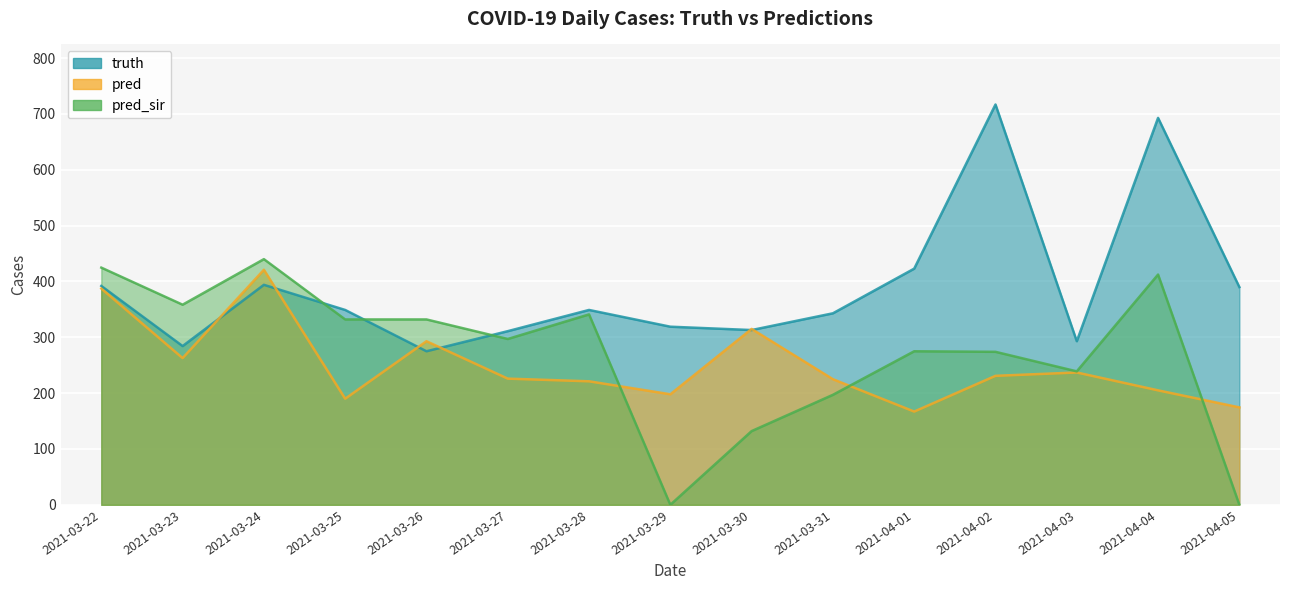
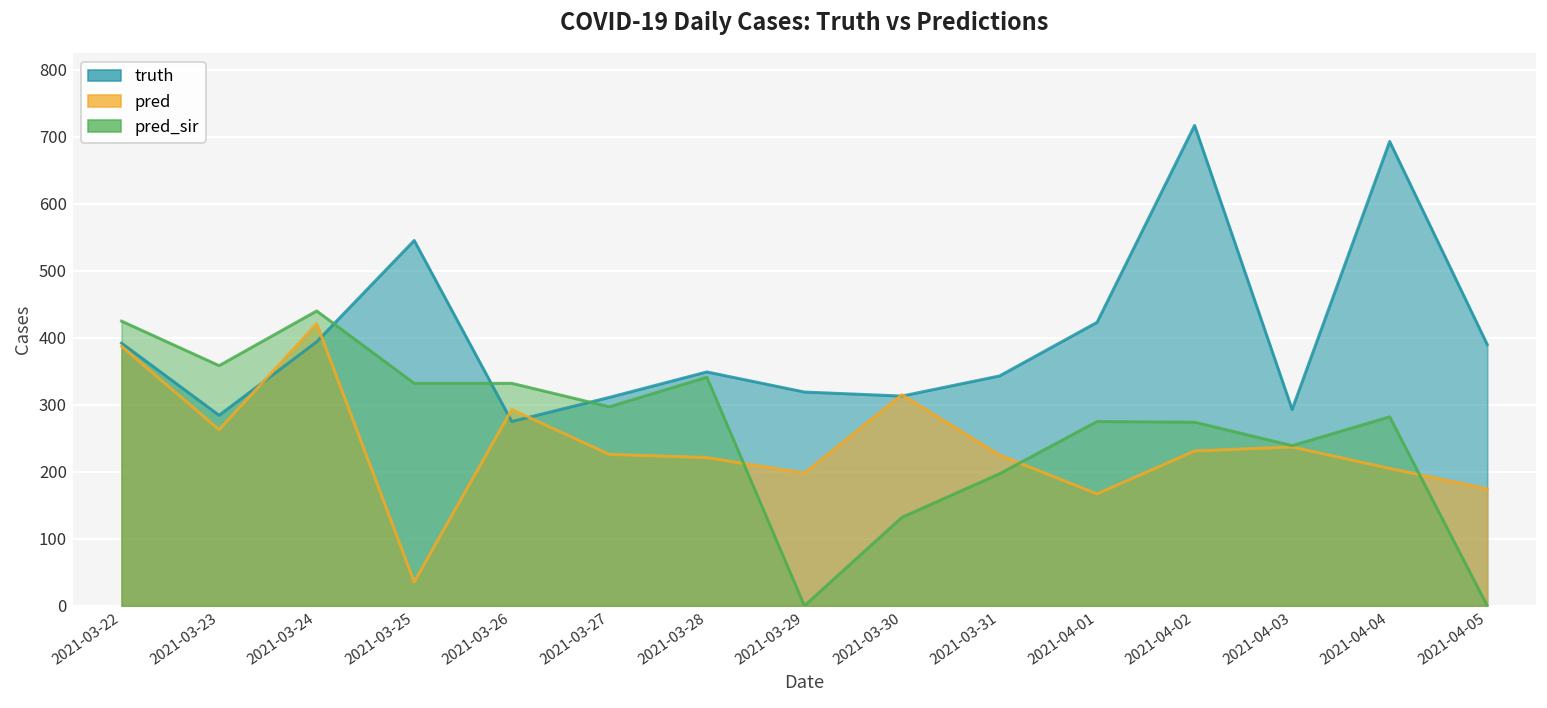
  {
    "truth": {
      "2021-03-22": 390,
      "2021-03-23": 280,
      "2021-03-24": 390,
-     "2021-03-25": 350,
+     "2021-03-25": 550,
      "2021-03-26": 280,
      "2021-03-27": 310,
      "2021-03-28": 350,
      "2021-03-29": 320,
      "2021-03-31": 340,
      "2021-04-01": 420,
      "2021-04-02": 720,
      "2021-04-03": 290,
      "2021-04-04": 690,
      "2021-04-05": 390
    },
    "pred": {
      "2021-03-22": 390,
      "2021-03-23": 260,
      "2021-03-24": 420,
-     "2021-03-25": 190,
+     "2021-03-25": 40,
      "2021-03-26": 290,
      "2021-03-27": 230,
      "2021-03-28": 220,
      "2021-03-29": 200,
      "2021-03-31": 230,
      "2021-04-01": 170,
      "2021-04-02": 230,
      "2021-04-04": 210,
      "2021-04-05": 170
    },
    "pred_sir": {
      "2021-03-22": 420,
      "2021-03-23": 360,
      "2021-03-24": 440,
      "2021-03-25": 330,
      "2021-03-26": 330,
      "2021-03-27": 300,
      "2021-03-28": 340,
      "2021-03-29": 0,
      "2021-03-30": 130,
      "2021-03-31": 200,
      "2021-04-01": 280,
      "2021-04-02": 270,
-     "2021-04-04": 410,
+     "2021-04-04": 280,
      "2021-04-05": 0
    }
  }
